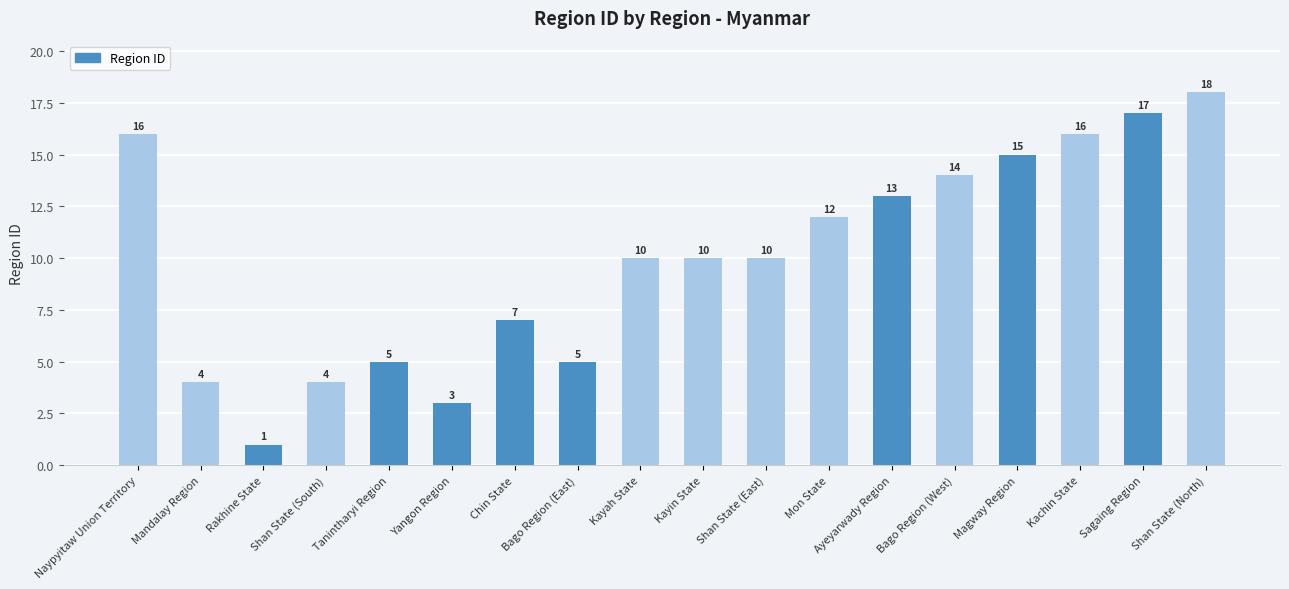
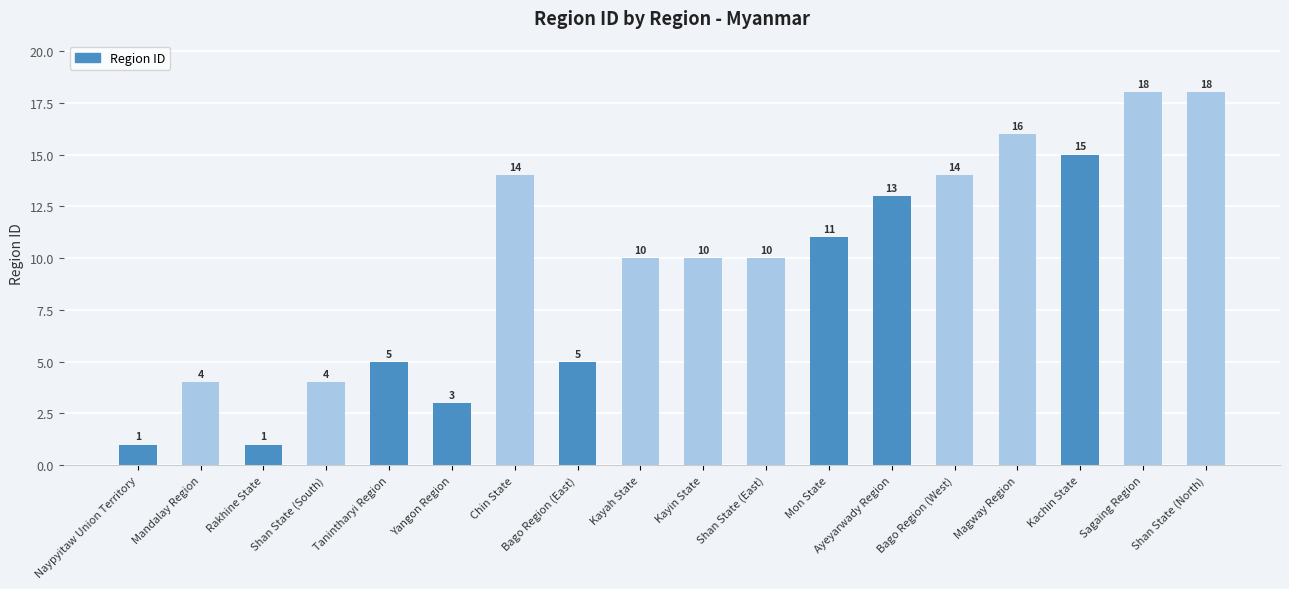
  {
-   "Naypyitaw Union Territory": 16,
+   "Naypyitaw Union Territory": 1,
    "Mandalay Region": 4,
    "Rakhine State": 1,
    "Shan State (South)": 4,
    "Tanintharyi Region": 5,
    "Yangon Region": 3,
-   "Chin State": 7,
+   "Chin State": 14,
    "Bago Region (East)": 5,
    "Kayah State": 10,
    "Kayin State": 10,
    "Shan State (East)": 10,
-   "Mon State": 12,
+   "Mon State": 11,
    "Ayeyarwady Region": 13,
    "Bago Region (West)": 14,
-   "Magway Region": 15,
-   "Kachin State": 16,
-   "Sagaing Region": 17,
+   "Magway Region": 16,
+   "Kachin State": 15,
+   "Sagaing Region": 18,
    "Shan State (North)": 18
  }
